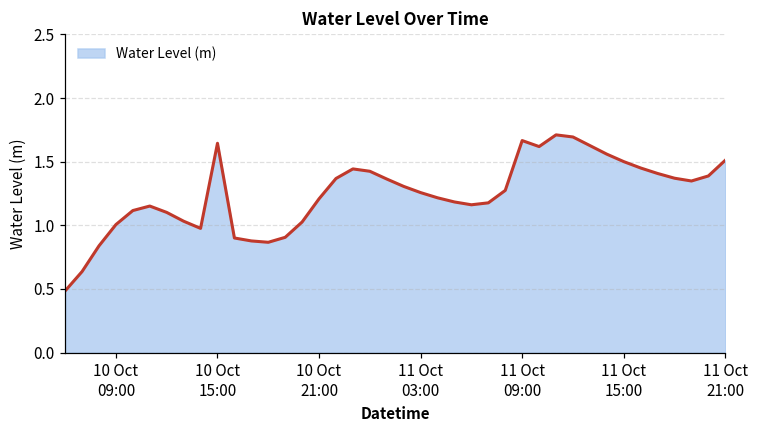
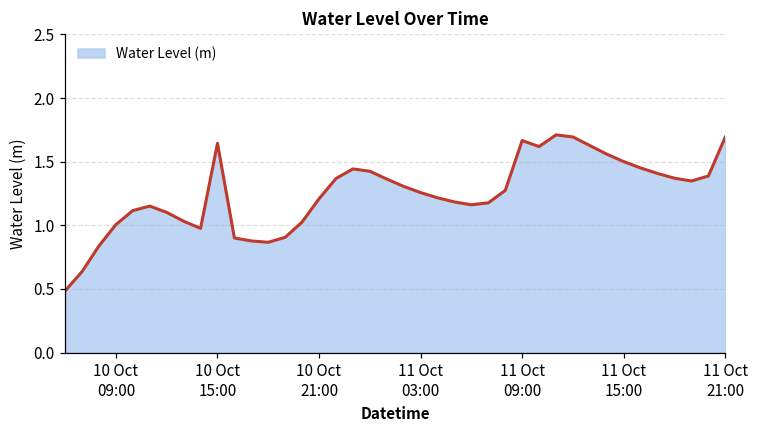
  {
    "10 Oct 09:00": 1.01,
    "10 Oct 15:00": 1.64,
    "10 Oct 21:00": 1.21,
    "11 Oct 03:00": 1.26,
    "11 Oct 09:00": 1.67,
    "11 Oct 15:00": 1.50,
-   "11 Oct 21:00": 1.51
+   "11 Oct 21:00": 1.69
  }
